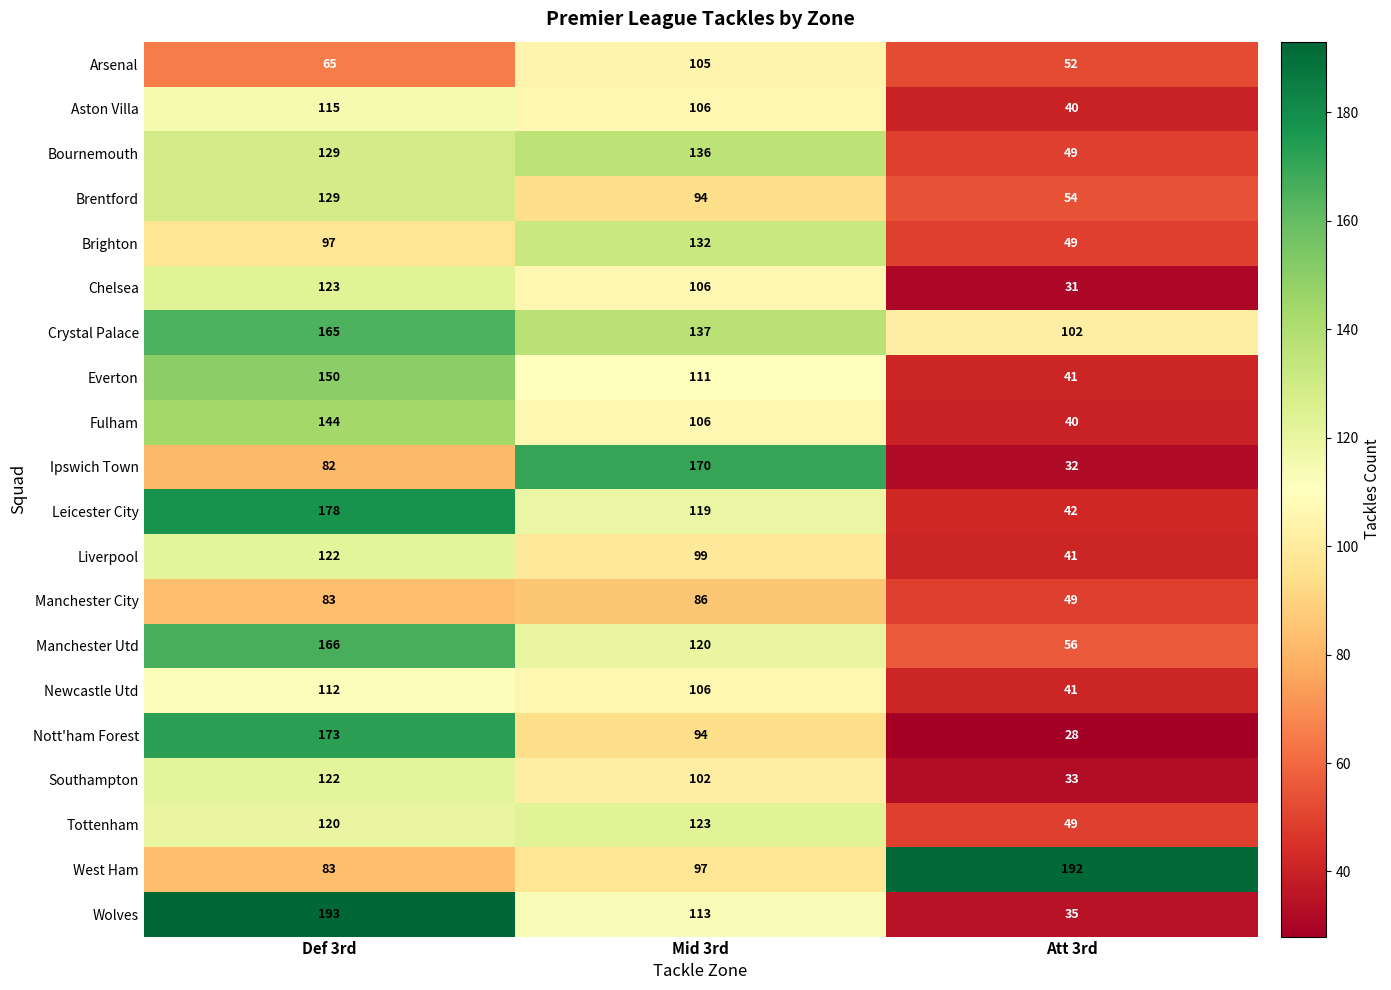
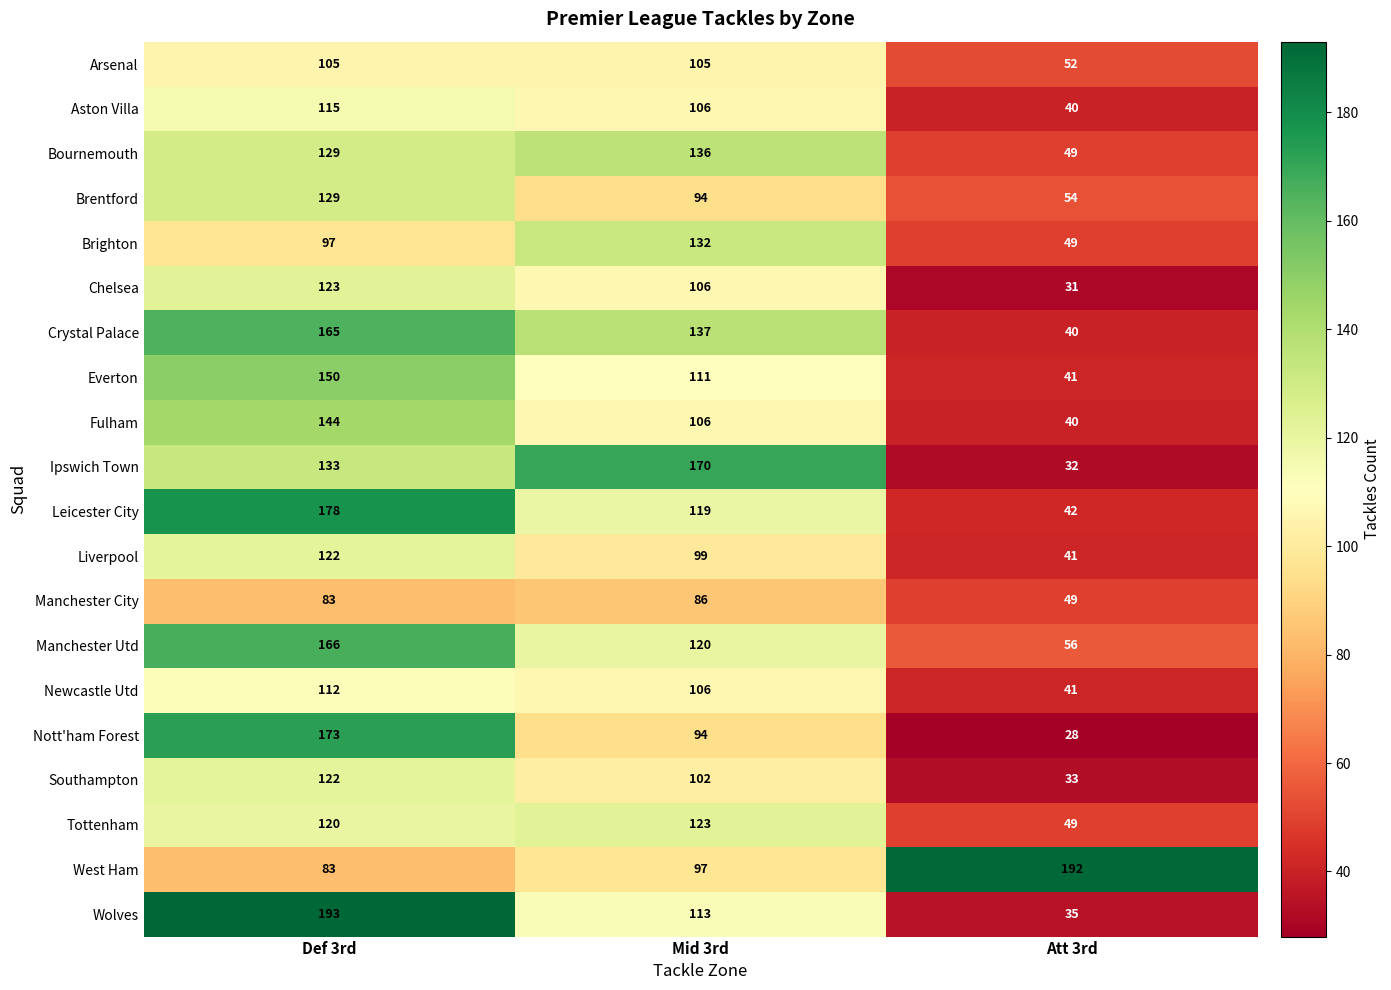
  {
    "Arsenal": {
-     "Def 3rd": 65,
+     "Def 3rd": 105,
      "Mid 3rd": 105,
      "Att 3rd": 52
    },
    "Aston Villa": {
      "Def 3rd": 115,
      "Mid 3rd": 106,
      "Att 3rd": 40
    },
    "Bournemouth": {
      "Def 3rd": 129,
      "Mid 3rd": 136,
      "Att 3rd": 49
    },
    "Brentford": {
      "Def 3rd": 129,
      "Mid 3rd": 94,
      "Att 3rd": 54
    },
    "Brighton": {
      "Def 3rd": 97,
      "Mid 3rd": 132,
      "Att 3rd": 49
    },
    "Chelsea": {
      "Def 3rd": 123,
      "Mid 3rd": 106,
      "Att 3rd": 31
    },
    "Crystal Palace": {
      "Def 3rd": 165,
      "Mid 3rd": 137,
-     "Att 3rd": 102
+     "Att 3rd": 40
    },
    "Everton": {
      "Def 3rd": 150,
      "Mid 3rd": 111,
      "Att 3rd": 41
    },
    "Fulham": {
      "Def 3rd": 144,
      "Mid 3rd": 106,
      "Att 3rd": 40
    },
    "Ipswich Town": {
-     "Def 3rd": 82,
+     "Def 3rd": 133,
      "Mid 3rd": 170,
      "Att 3rd": 32
    },
    "Leicester City": {
      "Def 3rd": 178,
      "Mid 3rd": 119,
      "Att 3rd": 42
    },
    "Liverpool": {
      "Def 3rd": 122,
      "Mid 3rd": 99,
      "Att 3rd": 41
    },
    "Manchester City": {
      "Def 3rd": 83,
      "Mid 3rd": 86,
      "Att 3rd": 49
    },
    "Manchester Utd": {
      "Def 3rd": 166,
      "Mid 3rd": 120,
      "Att 3rd": 56
    },
    "Newcastle Utd": {
      "Def 3rd": 112,
      "Mid 3rd": 106,
      "Att 3rd": 41
    },
    "Nott'ham Forest": {
      "Def 3rd": 173,
      "Mid 3rd": 94,
      "Att 3rd": 28
    },
    "Southampton": {
      "Def 3rd": 122,
      "Mid 3rd": 102,
      "Att 3rd": 33
    },
    "Tottenham": {
      "Def 3rd": 120,
      "Mid 3rd": 123,
      "Att 3rd": 49
    },
    "West Ham": {
      "Def 3rd": 83,
      "Mid 3rd": 97,
      "Att 3rd": 192
    },
    "Wolves": {
      "Def 3rd": 193,
      "Mid 3rd": 113,
      "Att 3rd": 35
    }
  }
